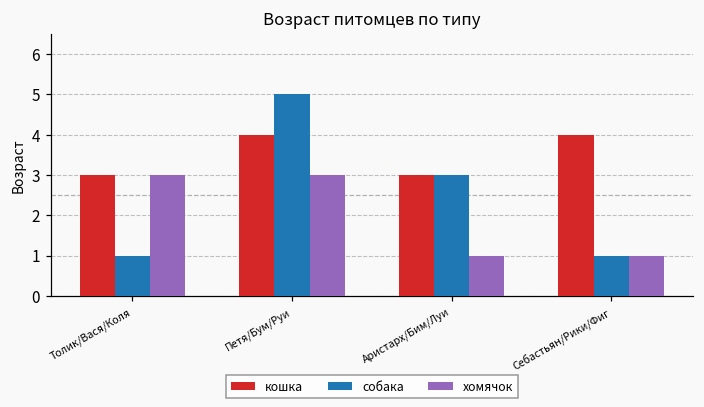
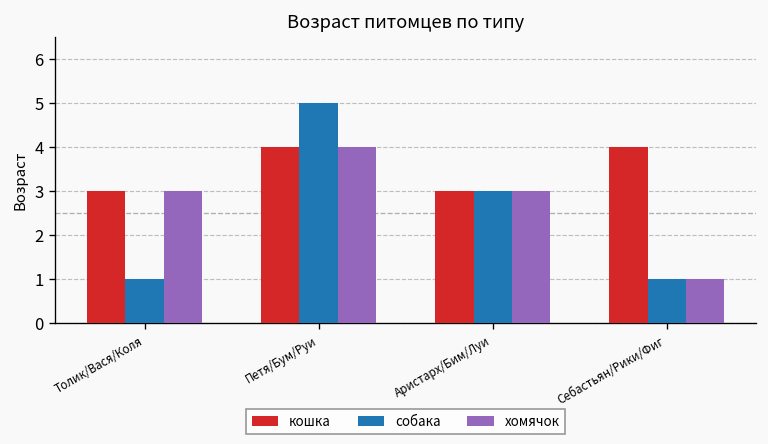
  {
    "кошка": {
      "Толик/Вася/Коля": 3,
      "Петя/Бум/Руи": 4,
      "Аристарх/Бим/Луи": 3,
      "Себастьян/Рики/Фиг": 4
    },
    "собака": {
      "Толик/Вася/Коля": 1,
      "Петя/Бум/Руи": 5,
      "Аристарх/Бим/Луи": 3,
      "Себастьян/Рики/Фиг": 1
    },
    "хомячок": {
      "Толик/Вася/Коля": 3,
-     "Петя/Бум/Руи": 3,
-     "Аристарх/Бим/Луи": 1,
+     "Петя/Бум/Руи": 4,
+     "Аристарх/Бим/Луи": 3,
      "Себастьян/Рики/Фиг": 1
    }
  }
